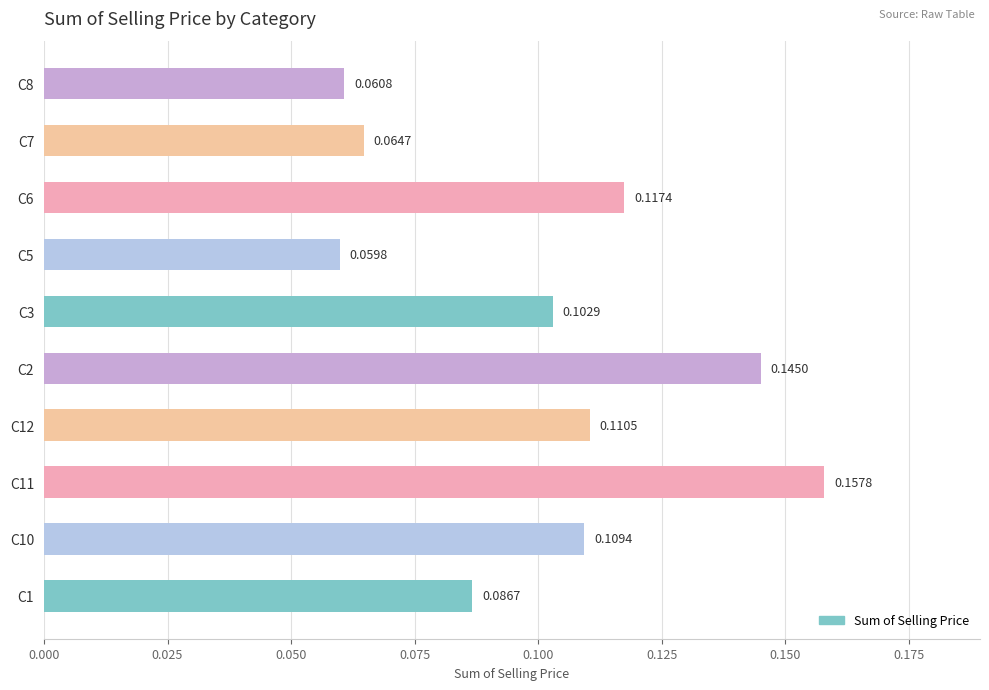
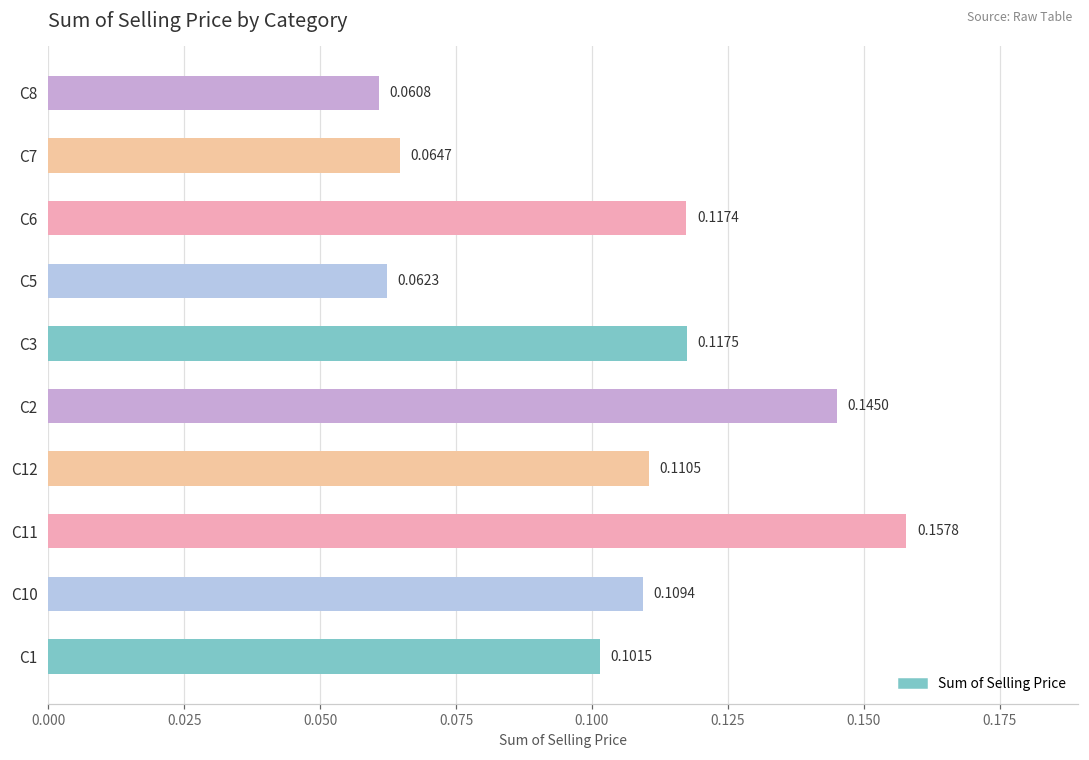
  {
    "C8": 0.0608,
    "C7": 0.0647,
    "C6": 0.1174,
-   "C5": 0.0598,
-   "C3": 0.1029,
+   "C5": 0.0623,
+   "C3": 0.1175,
    "C2": 0.1450,
    "C12": 0.1105,
    "C11": 0.1578,
    "C10": 0.1094,
-   "C1": 0.0867
+   "C1": 0.1015
  }
